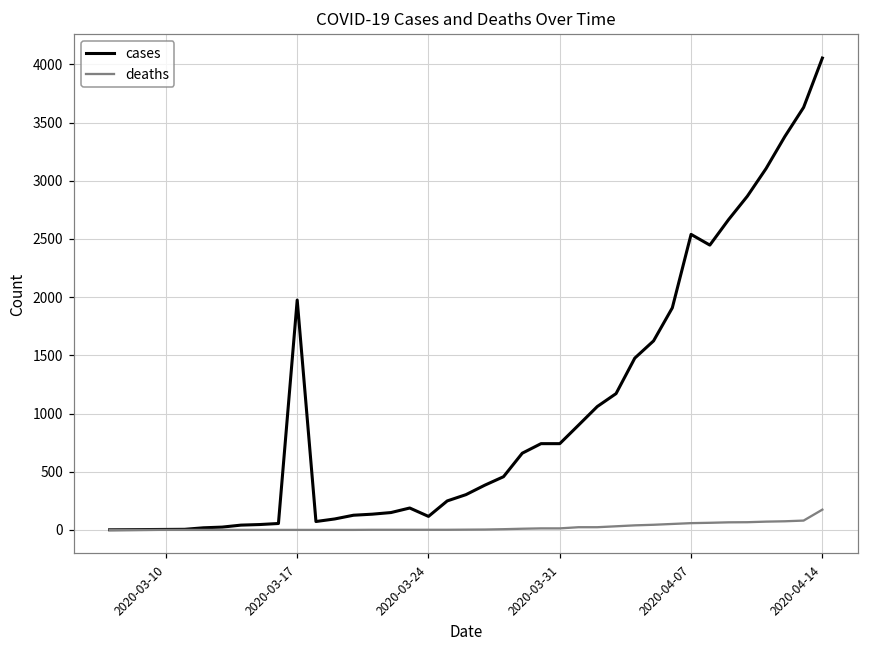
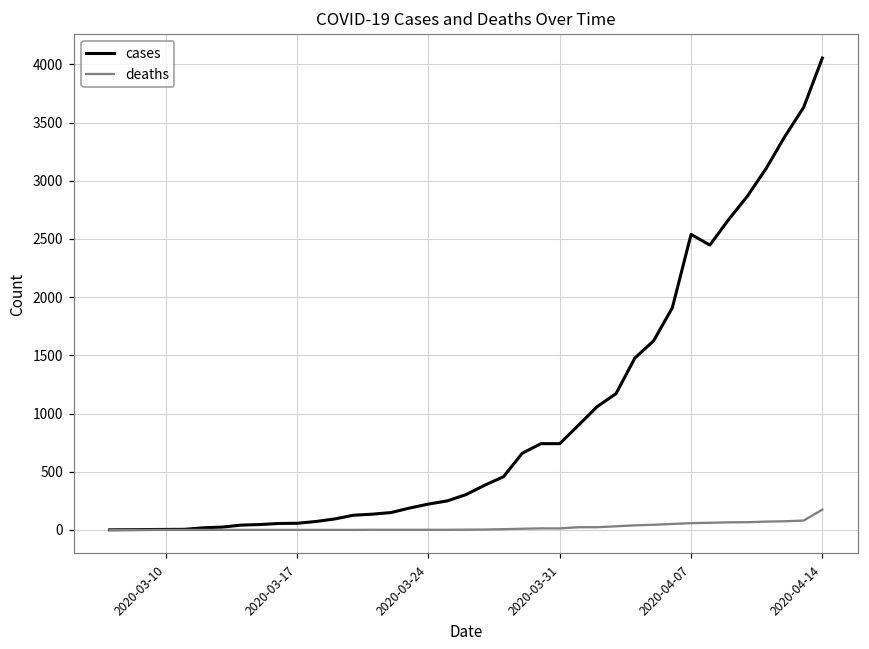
  {
    "cases": {
-     "2020-03-17": 1980,
-     "2020-03-24": 120,
+     "2020-03-17": 60,
+     "2020-03-24": 220,
      "2020-03-31": 740,
      "2020-04-07": 2540,
      "2020-04-14": 4050
    },
    "deaths": {
      "2020-03-17": 0,
      "2020-03-24": 0,
      "2020-03-31": 10,
      "2020-04-07": 60,
      "2020-04-14": 170
    }
  }
